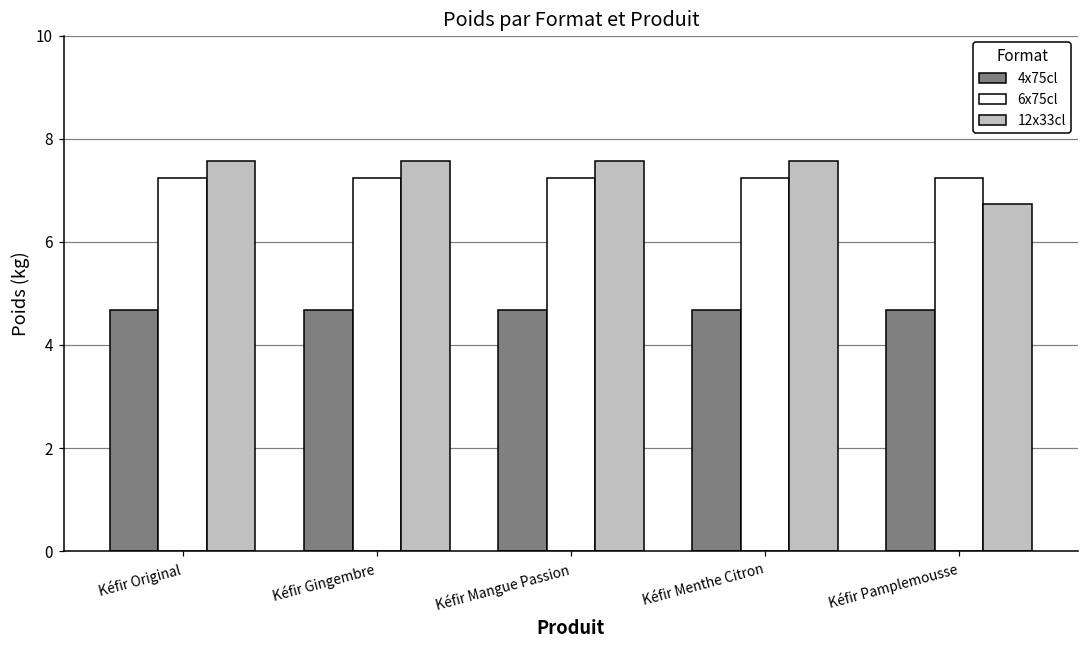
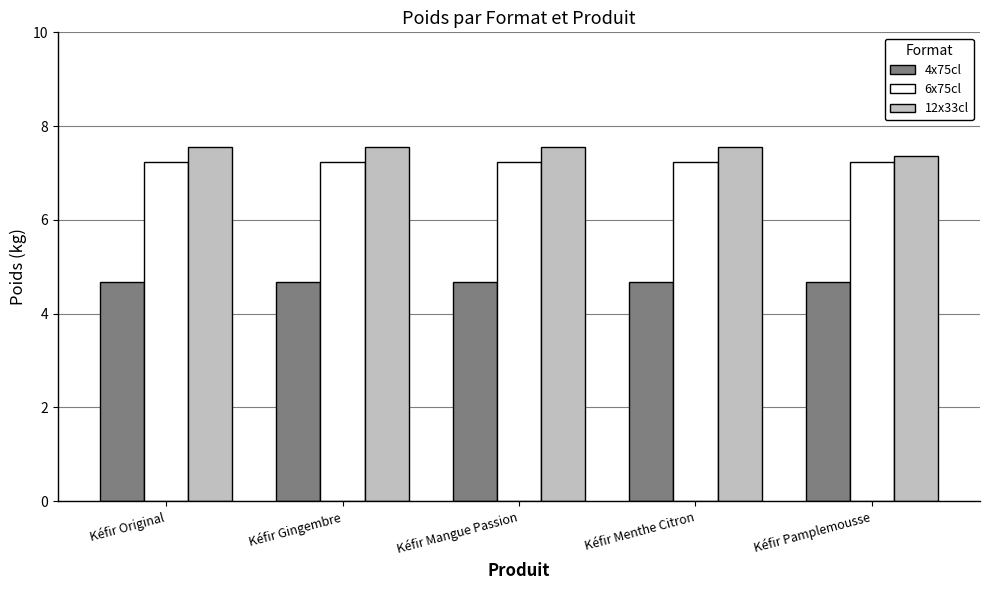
  {
    "4x75cl": {
      "Kéfir Original": 4.7,
      "Kéfir Gingembre": 4.7,
      "Kéfir Mangue Passion": 4.7,
      "Kéfir Menthe Citron": 4.7,
      "Kéfir Pamplemousse": 4.7
    },
    "6x75cl": {
      "Kéfir Original": 7.2,
      "Kéfir Gingembre": 7.2,
      "Kéfir Mangue Passion": 7.2,
      "Kéfir Menthe Citron": 7.2,
      "Kéfir Pamplemousse": 7.2
    },
    "12x33cl": {
      "Kéfir Original": 7.6,
      "Kéfir Gingembre": 7.6,
      "Kéfir Mangue Passion": 7.6,
      "Kéfir Menthe Citron": 7.6,
-     "Kéfir Pamplemousse": 6.7
+     "Kéfir Pamplemousse": 7.4
    }
  }
